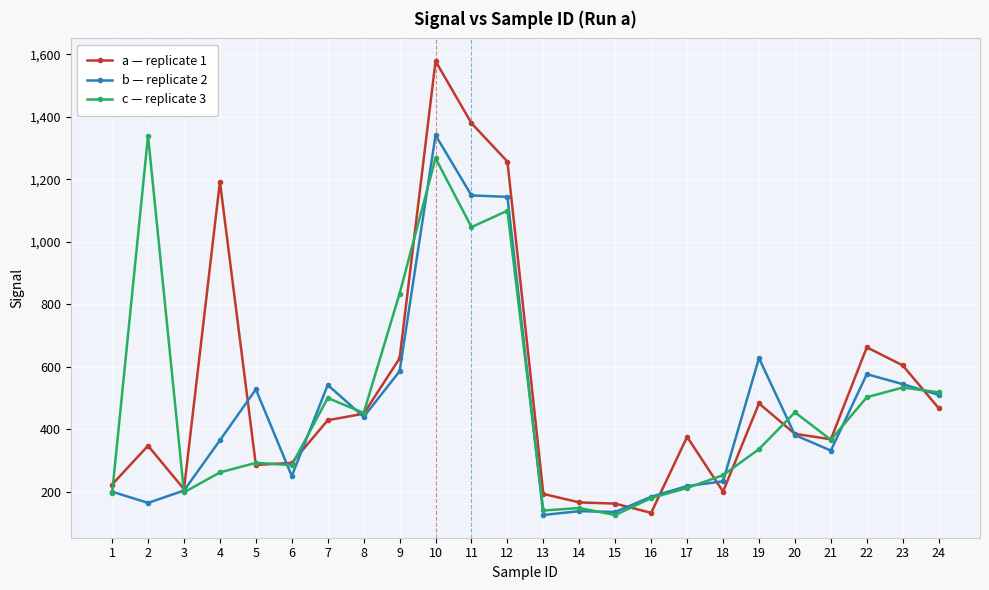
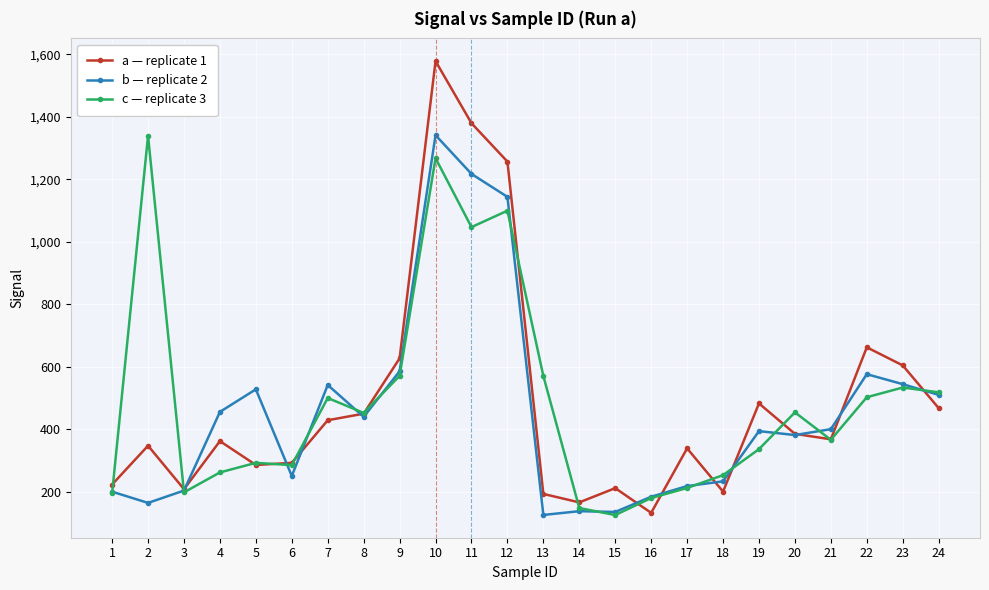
  {
    "a — replicate 1": {
      "1": "220",
      "2": "350",
-     "4": "1,190",
+     "4": "360",
      "7": "430",
      "9": "630",
      "10": "1,580",
      "11": "1,380",
      "12": "1,260",
      "13": "190",
      "14": "170",
-     "15": "160",
+     "15": "210",
      "16": "130",
-     "17": "380",
+     "17": "340",
      "18": "200",
      "19": "480",
      "22": "660",
      "23": "600",
      "24": "470"
    },
    "b — replicate 2": {
      "2": "160",
-     "4": "360",
+     "4": "460",
      "5": "530",
      "6": "250",
      "7": "540",
      "8": "440",
      "9": "590",
      "10": "1,340",
-     "11": "1,150",
+     "11": "1,220",
      "12": "1,140",
      "13": "120",
      "14": "140",
      "15": "130",
      "18": "230",
-     "19": "630",
-     "21": "330",
+     "19": "390",
+     "21": "400",
      "22": "580",
      "23": "540",
      "24": "510"
    },
    "c — replicate 3": {
      "2": "1,340",
      "4": "260",
      "7": "500",
-     "9": "830",
+     "9": "570",
      "10": "1,270",
      "11": "1,050",
      "12": "1,100",
-     "13": "140",
+     "13": "570",
      "14": "150",
      "15": "120",
      "18": "250",
      "19": "340",
      "20": "450",
      "22": "500",
      "23": "530",
      "24": "520"
    }
  }
